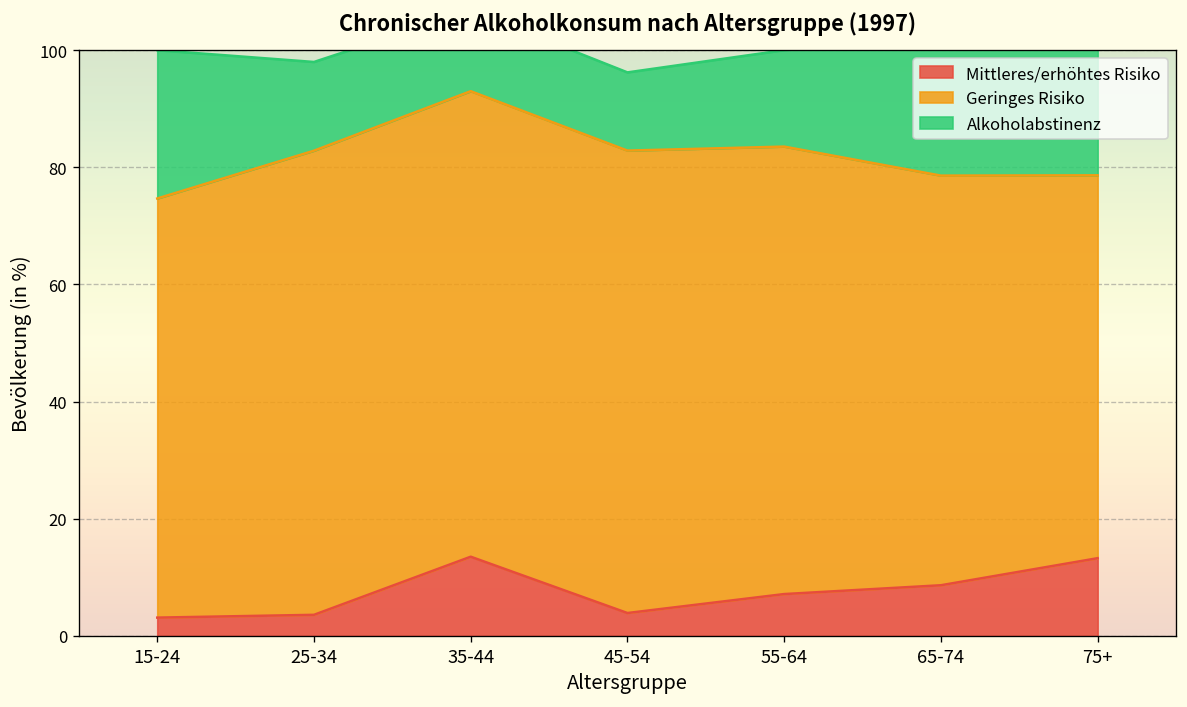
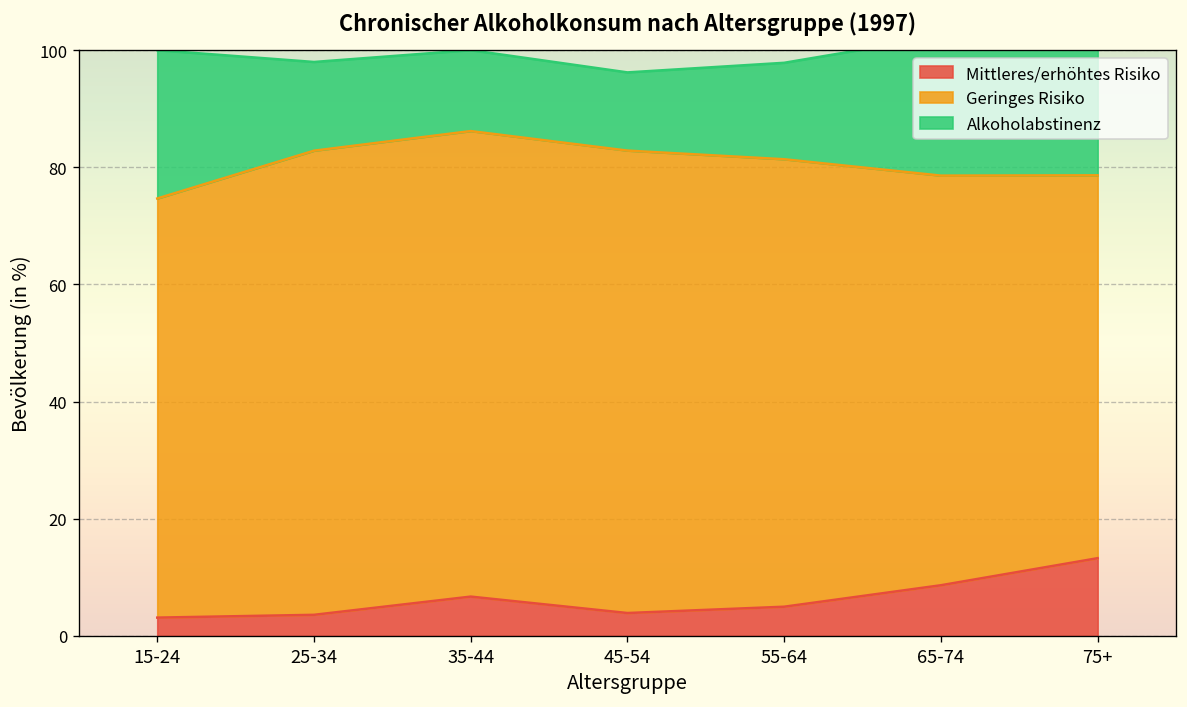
  {
    "Mittleres/erhöhtes Risiko": {
      "15-24": 3,
      "25-34": 4,
-     "35-44": 14,
+     "35-44": 7,
      "45-54": 4,
-     "55-64": 7,
+     "55-64": 5,
      "65-74": 9,
      "75+": 13
    },
    "Geringes Risiko": {
      "15-24": 72,
      "25-34": 79,
      "35-44": 79,
      "45-54": 79,
      "55-64": 76,
      "65-74": 70,
      "75+": 65
    },
    "Alkoholabstinenz": {
      "15-24": 25,
      "25-34": 15,
      "45-54": 13,
      "55-64": 16
    }
  }
